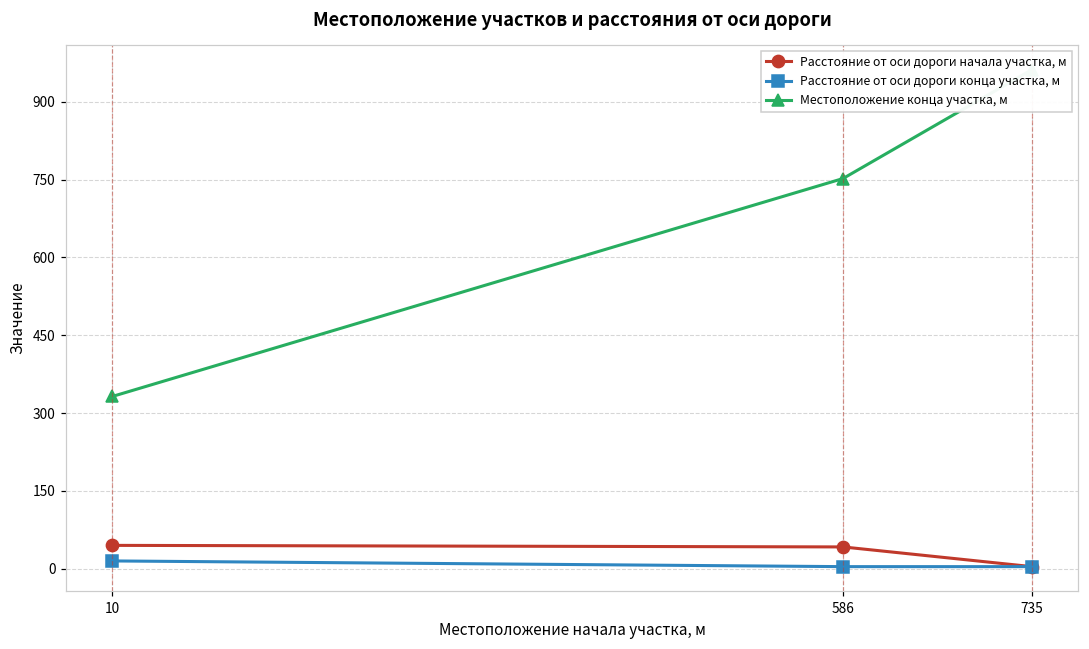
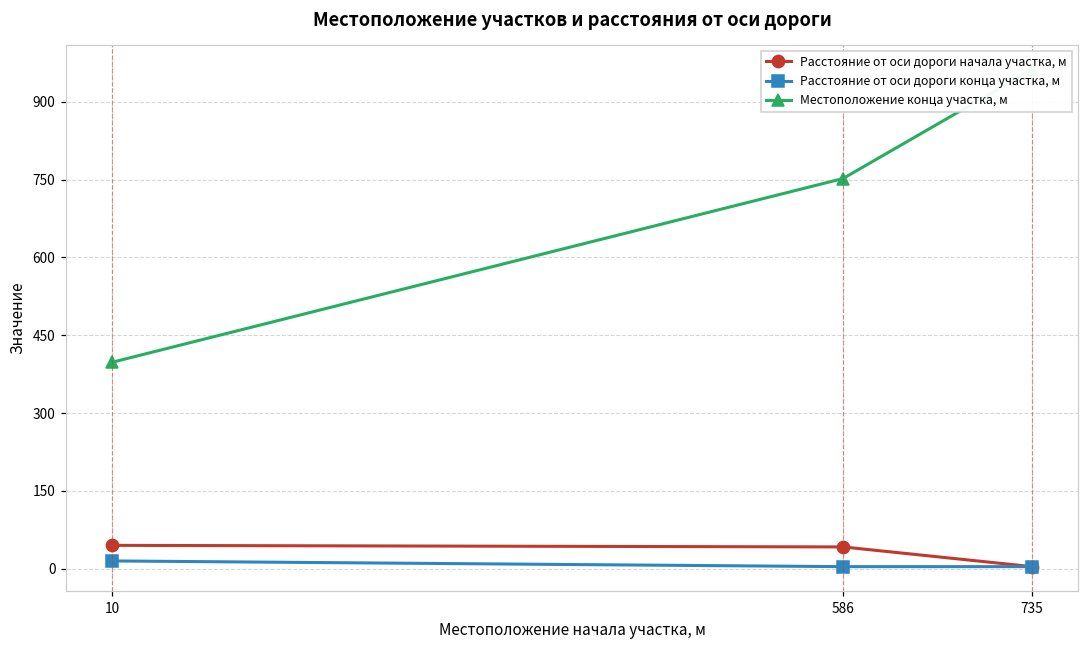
  {
    "Расстояние от оси дороги начала участка, м": {
      "10": 50,
      "586": 40
    },
    "Расстояние от оси дороги конца участка, м": {
      "10": 20,
      "586": 0
    },
    "Местоположение конца участка, м": {
-     "10": 330,
+     "10": 400,
      "586": 750
    }
  }
